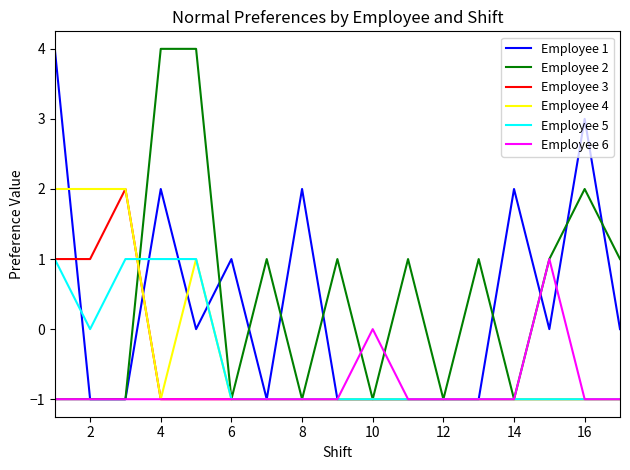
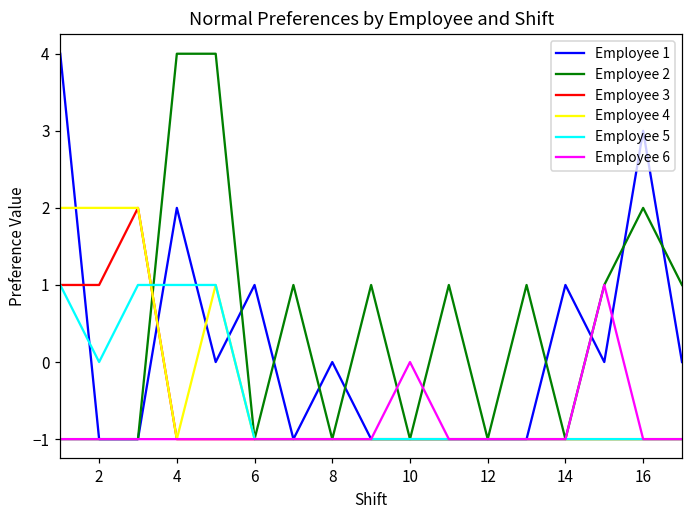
  {
    "Employee 1": {
      "4": 2,
      "6": 1,
-     "8": 2,
-     "14": 2
+     "8": 0,
+     "14": 1
    },
    "Employee 2": {
      "4": 4,
      "16": 2
    },
    "Employee 3": {
      "2": 1
    },
    "Employee 4": {
      "2": 2
    },
    "Employee 5": {
      "2": 0,
      "4": 1
    },
    "Employee 6": {
      "10": 0
    }
  }
